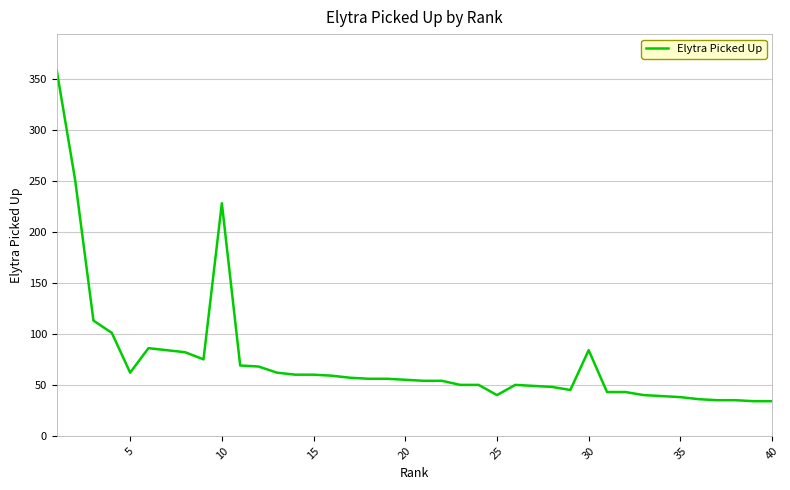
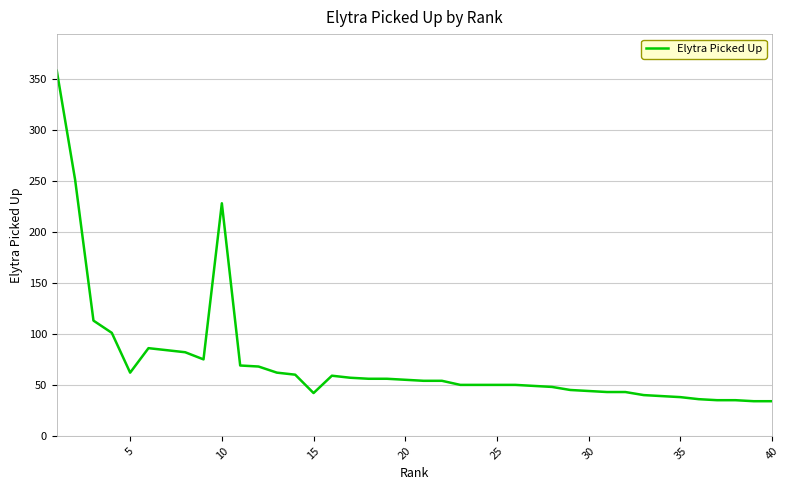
  {
    "5": 62,
    "10": 228,
-   "15": 60,
+   "15": 42,
    "20": 55,
-   "25": 40,
-   "30": 84,
+   "25": 50,
+   "30": 44,
    "35": 38,
    "40": 34
  }
